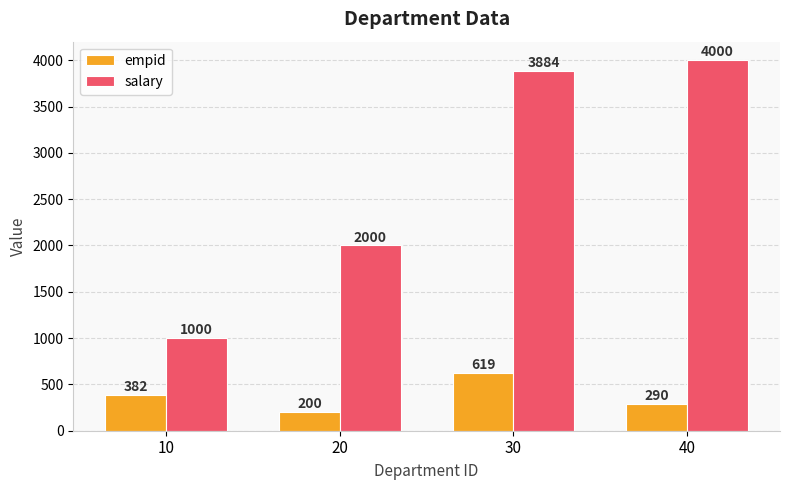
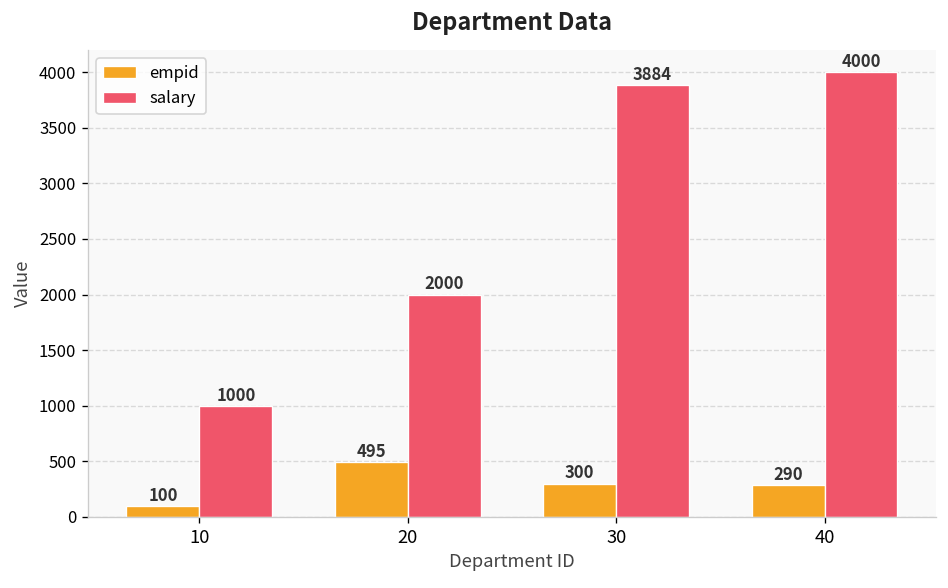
  {
    "empid": {
-     "10": 382,
-     "20": 200,
-     "30": 619,
+     "10": 100,
+     "20": 495,
+     "30": 300,
      "40": 290
    },
    "salary": {
      "10": 1000,
      "20": 2000,
      "30": 3884,
      "40": 4000
    }
  }
